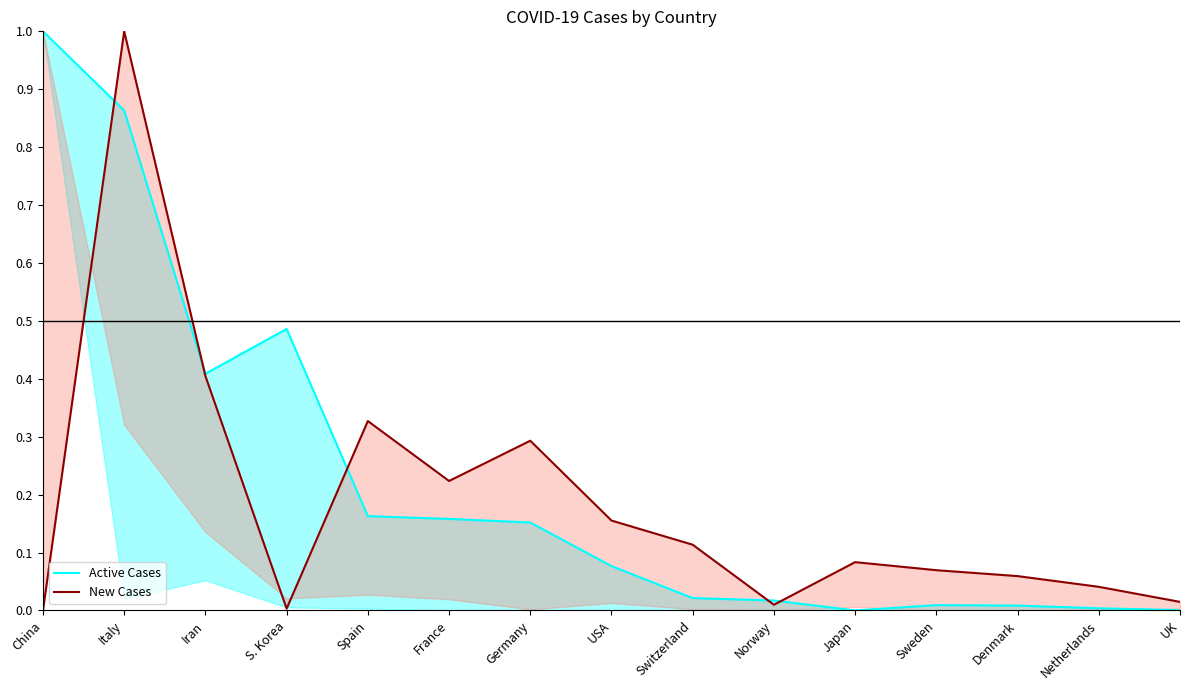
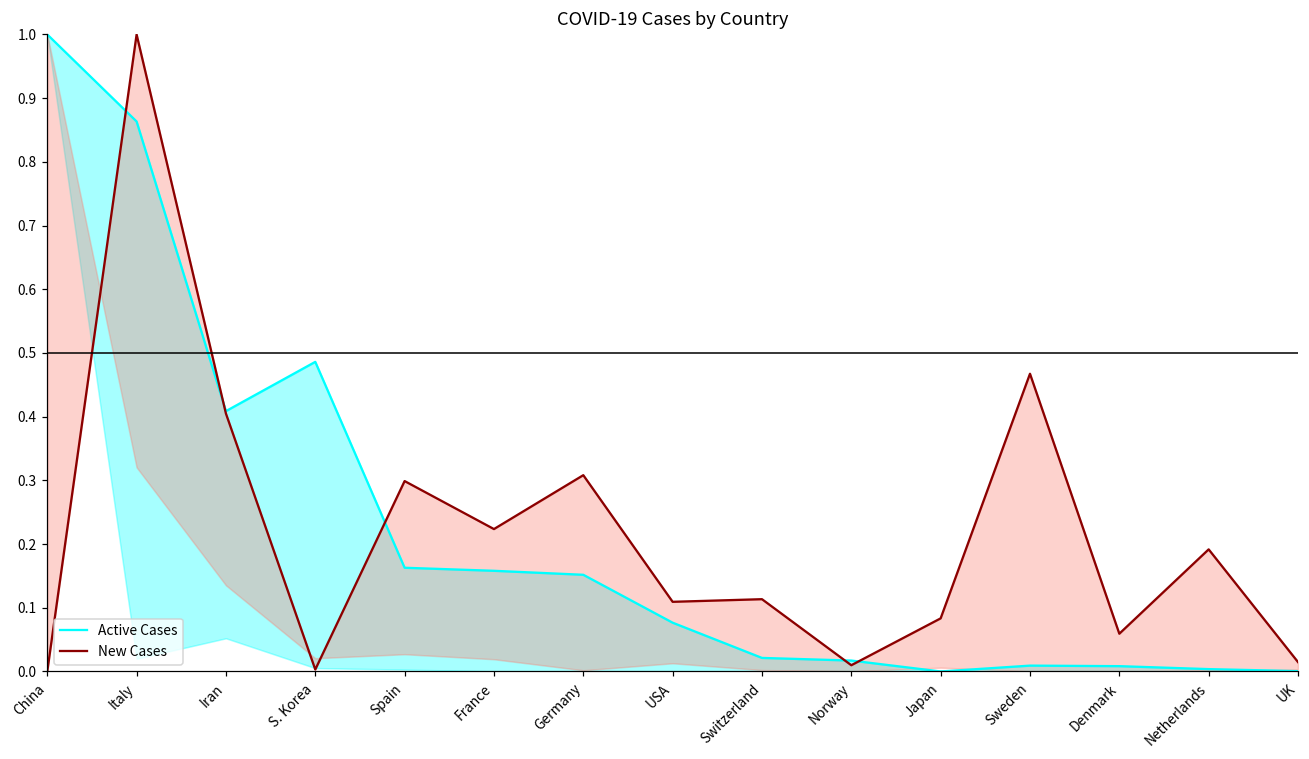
  {
    "New Cases": {
      "China": 0.00,
      "S. Korea": 0.00,
-     "Spain": 0.33,
-     "Germany": 0.29,
-     "USA": 0.16,
-     "Sweden": 0.07,
-     "Netherlands": 0.04
+     "Spain": 0.30,
+     "Germany": 0.31,
+     "USA": 0.11,
+     "Sweden": 0.47,
+     "Netherlands": 0.19
    }
  }
